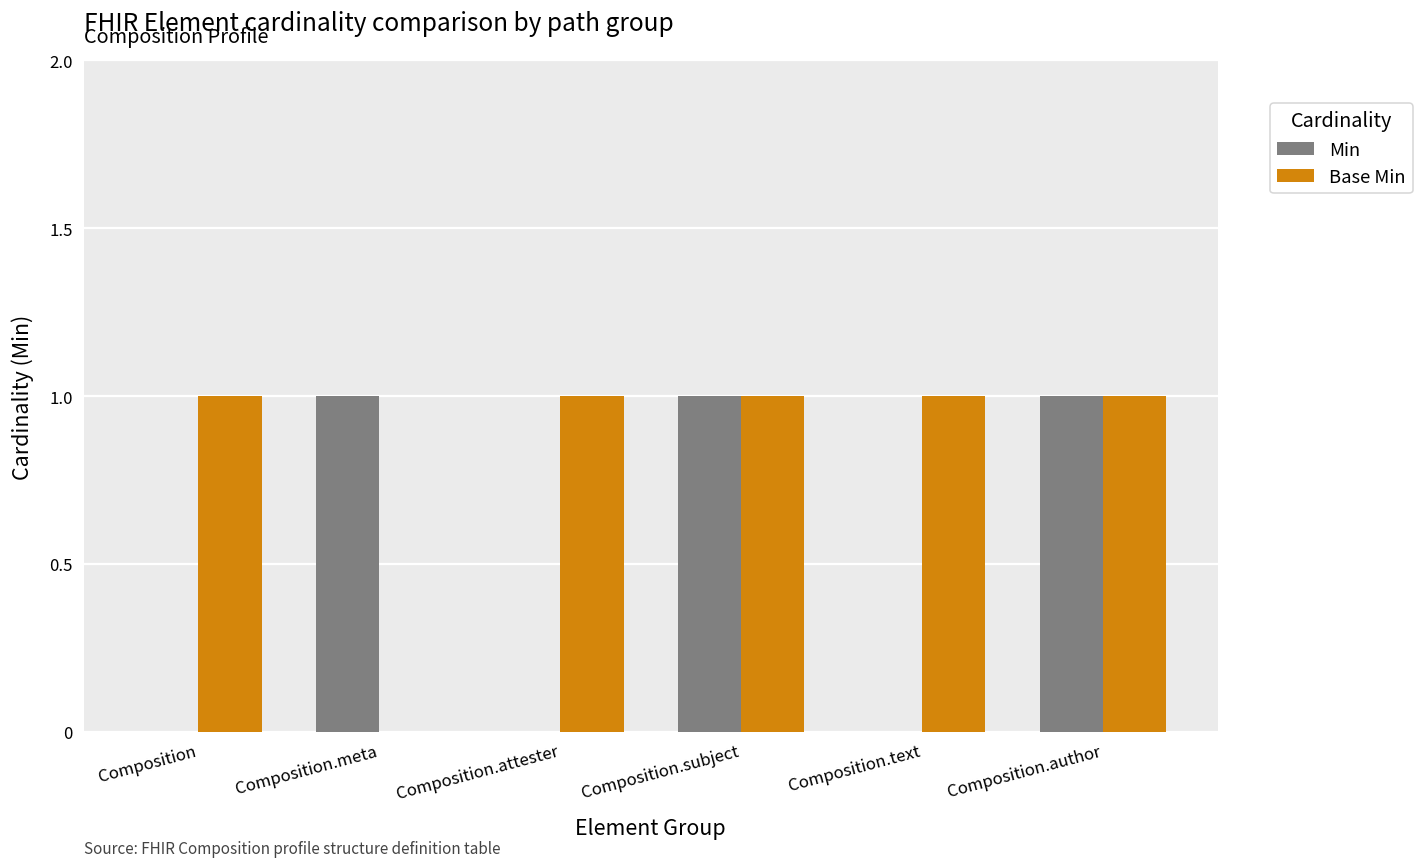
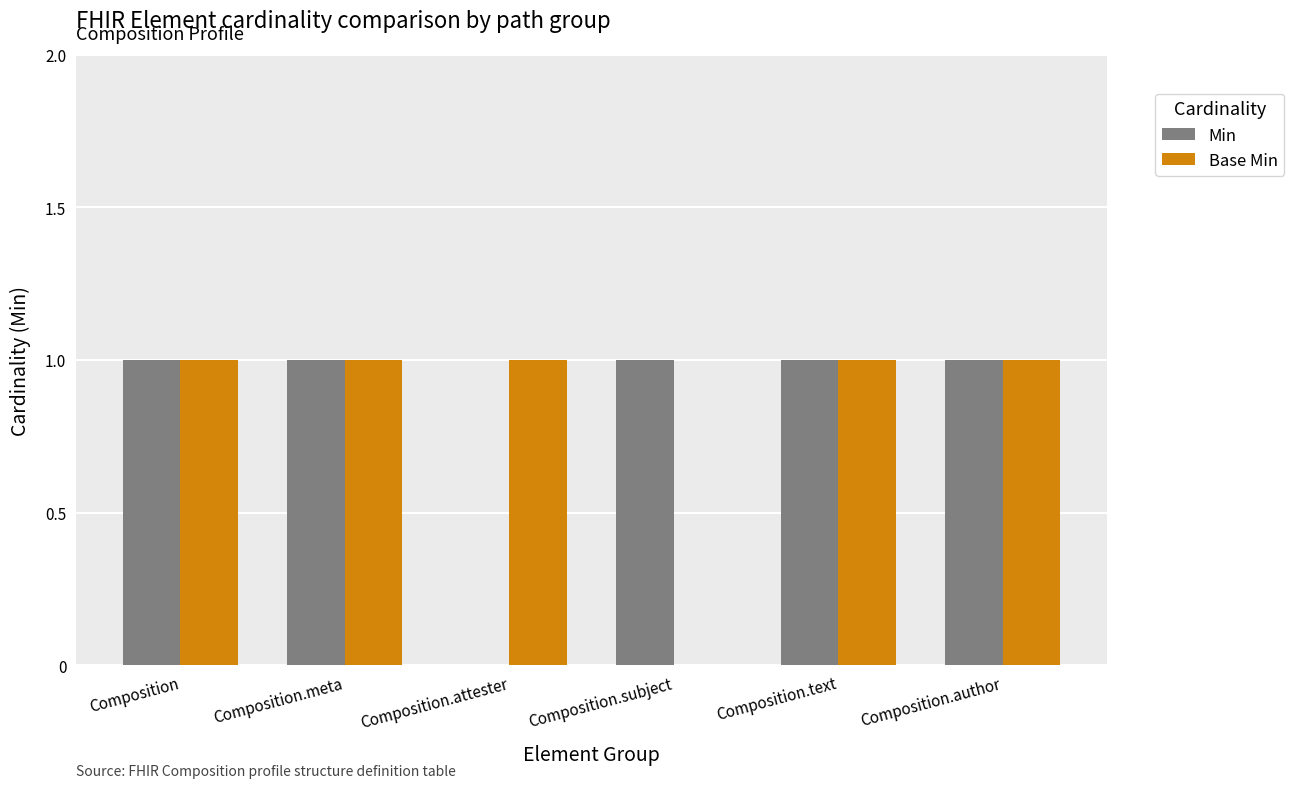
  {
    "Min": {
-     "Composition": 0,
+     "Composition": 1,
      "Composition.meta": 1,
      "Composition.attester": 0,
      "Composition.subject": 1,
-     "Composition.text": 0,
+     "Composition.text": 1,
      "Composition.author": 1
    },
    "Base Min": {
      "Composition": 1,
-     "Composition.meta": 0,
+     "Composition.meta": 1,
      "Composition.attester": 1,
-     "Composition.subject": 1,
+     "Composition.subject": 0,
      "Composition.text": 1,
      "Composition.author": 1
    }
  }
